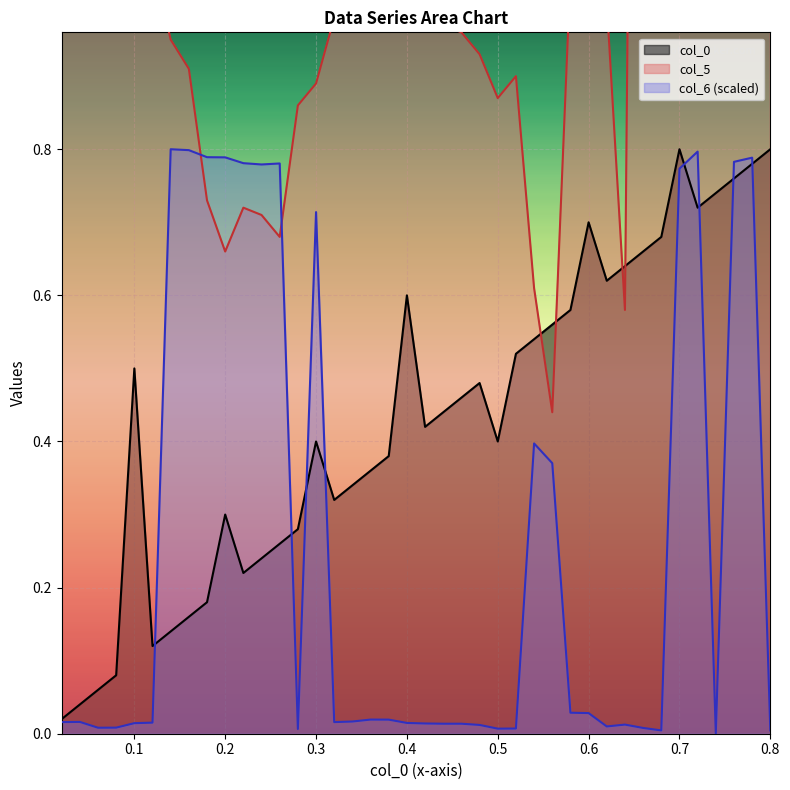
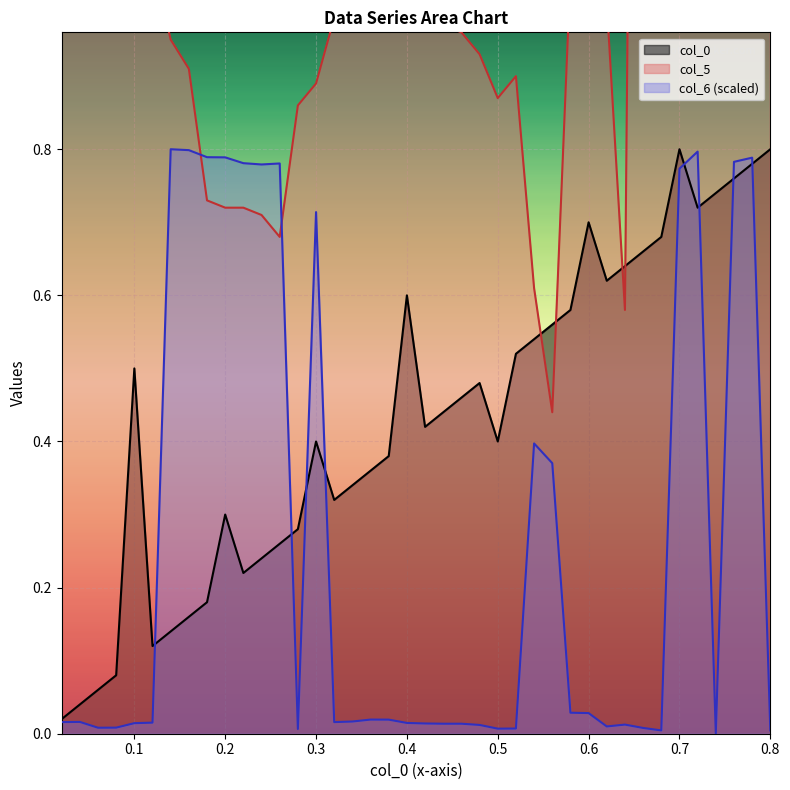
  {
    "col_0": {
      "0.1": 0.50,
      "0.2": 0.30,
      "0.3": 0.40,
      "0.4": 0.60,
      "0.5": 0.40,
      "0.6": 0.70,
      "0.7": 0.80,
      "0.8": 0.80
    },
    "col_5": {
-     "0.2": 0.66,
+     "0.2": 0.72,
      "0.3": 0.89,
      "0.5": 0.87
    },
    "col_6 (scaled)": {
      "0.1": 0.01,
      "0.2": 0.79,
      "0.3": 0.71,
      "0.4": 0.01,
      "0.5": 0.01,
      "0.6": 0.03,
      "0.7": 0.77,
      "0.8": 0.00
    }
  }
